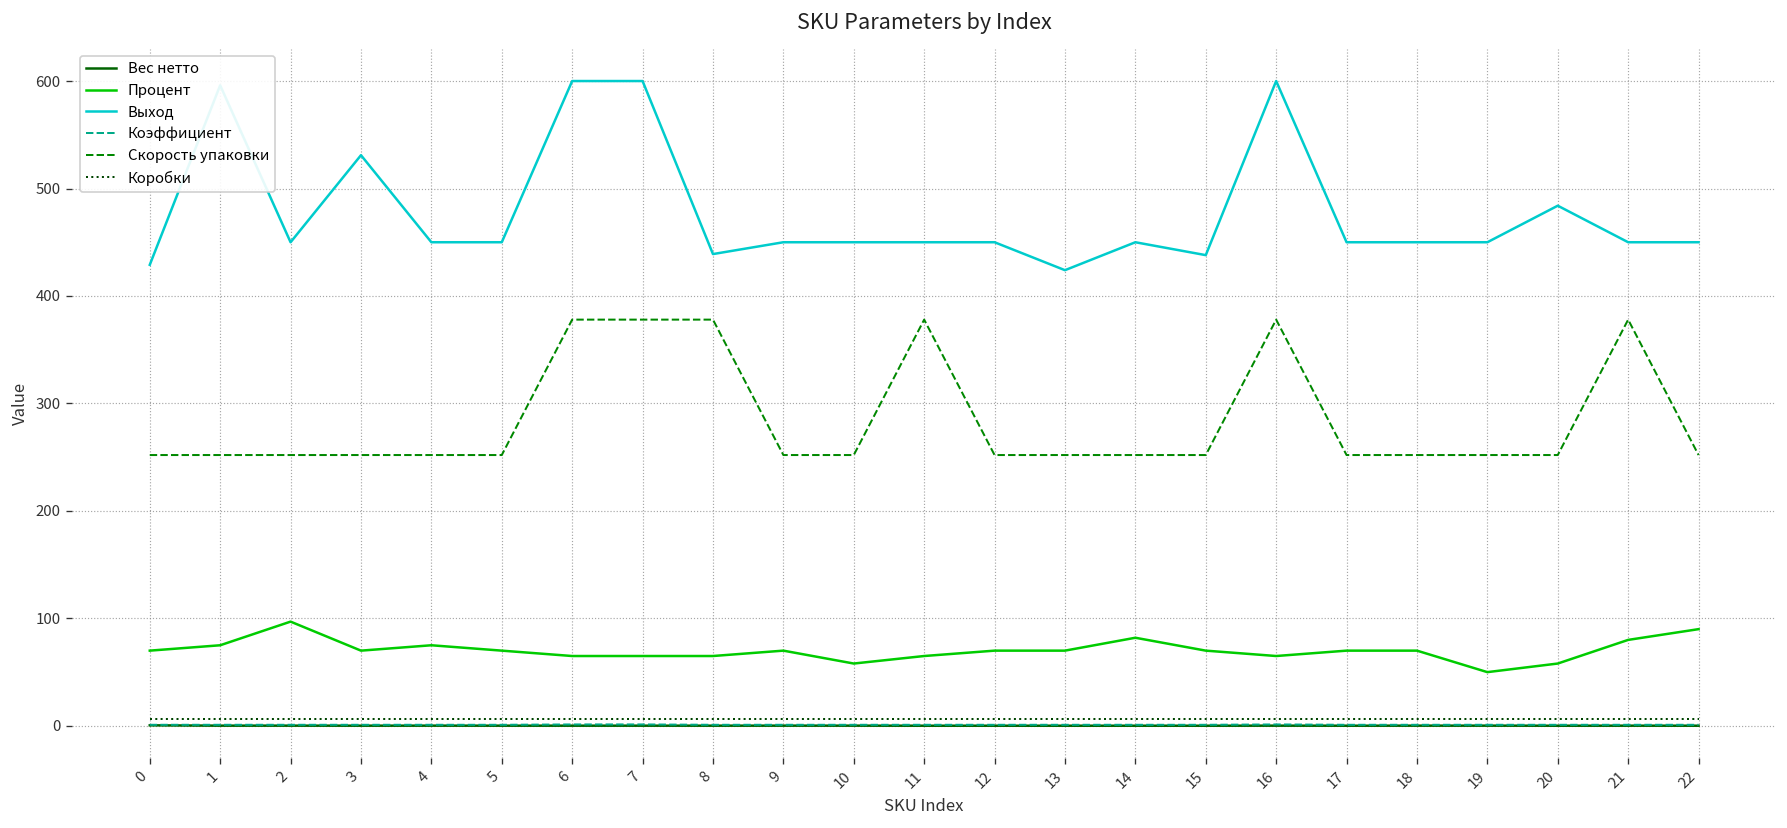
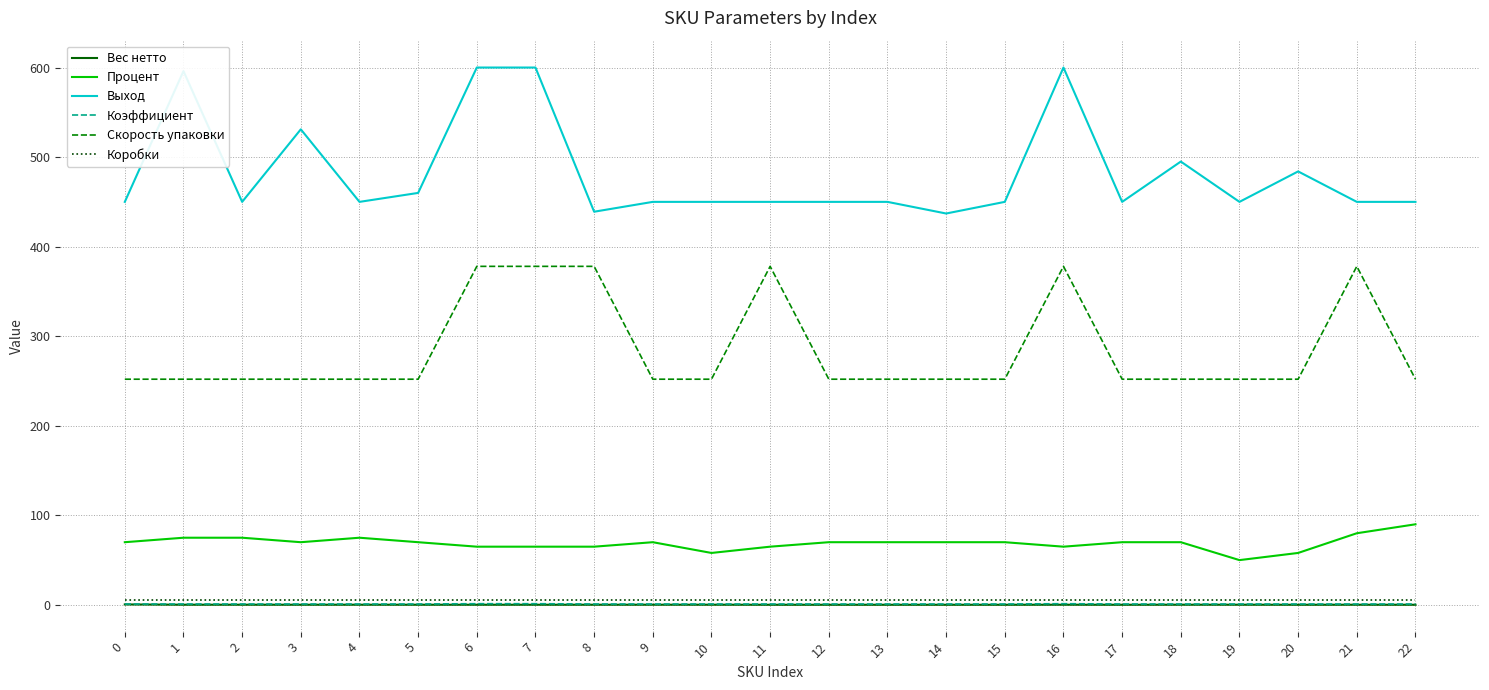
  {
    "Процент": {
      "0": 70,
      "1": 80,
-     "2": 100,
+     "2": 80,
      "3": 70,
      "4": 80,
      "5": 70,
      "6": 70,
      "7": 70,
      "8": 70,
      "9": 70,
      "10": 60,
      "11": 70,
      "12": 70,
      "13": 70,
-     "14": 80,
+     "14": 70,
      "15": 70,
      "16": 70,
      "17": 70,
      "18": 70,
      "19": 50,
      "20": 60,
      "21": 80,
      "22": 90
    },
    "Выход": {
-     "0": 430,
+     "0": 450,
      "2": 450,
      "3": 530,
      "4": 450,
-     "5": 450,
+     "5": 460,
      "6": 600,
      "7": 600,
      "8": 440,
      "9": 450,
      "10": 450,
      "11": 450,
      "12": 450,
-     "13": 420,
-     "14": 450,
-     "15": 440,
+     "13": 450,
+     "14": 440,
+     "15": 450,
      "16": 600,
      "17": 450,
-     "18": 450,
+     "18": 500,
      "19": 450,
      "20": 480,
      "21": 450,
      "22": 450
    }
  }
